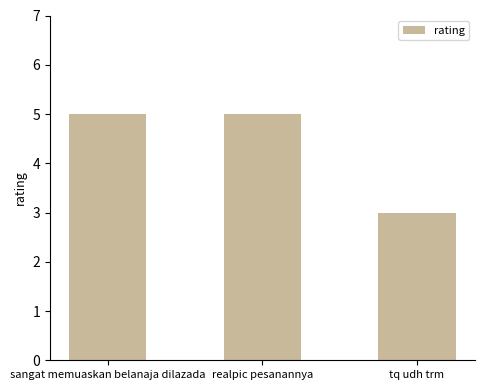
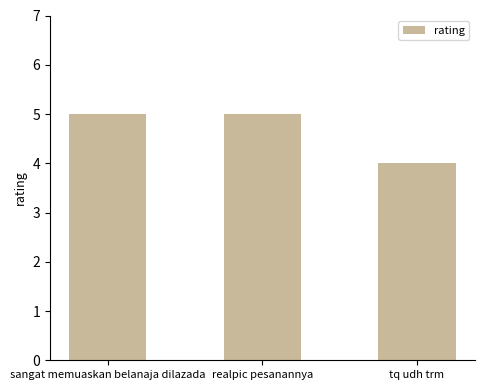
  {
    "sangat memuaskan belanaja dilazada": 5,
    "realpic pesanannya": 5,
-   "tq udh trm": 3
+   "tq udh trm": 4
  }
